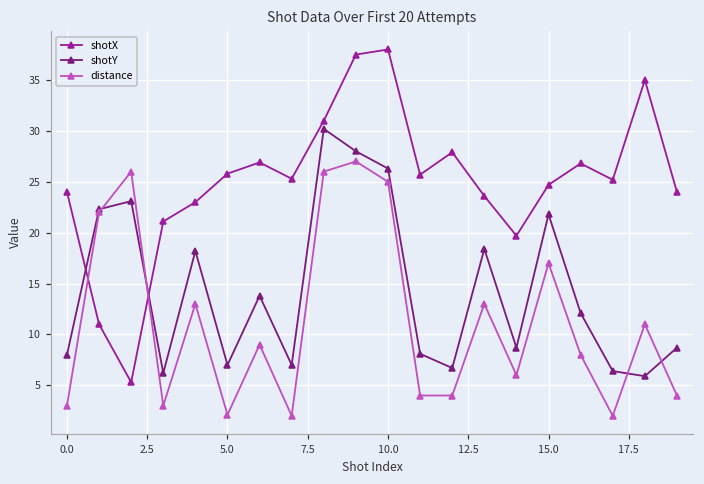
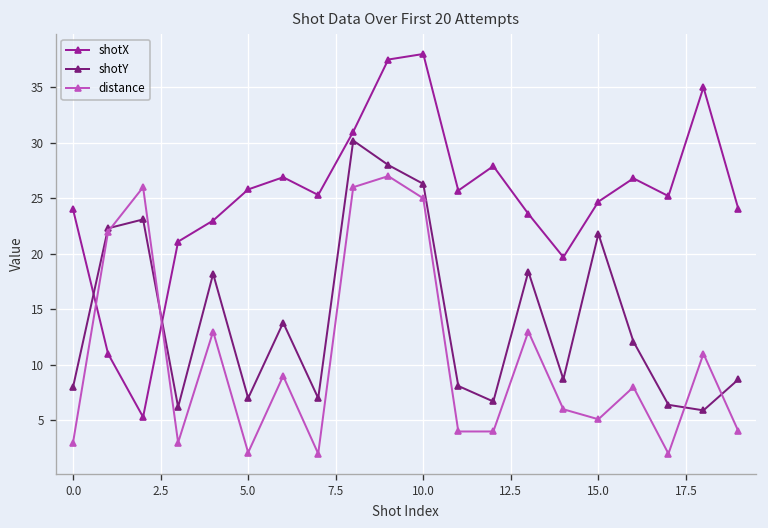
  {
    "distance": {
      "0.0": 3,
      "5.0": 2,
      "10.0": 25,
-     "15.0": 17
+     "15.0": 5
    }
  }
